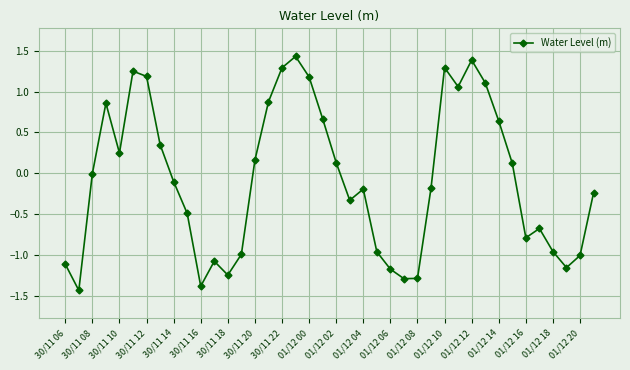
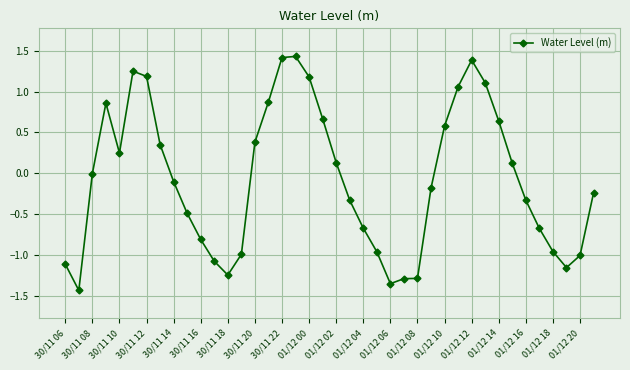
  {
    "30/11 06": -1.1,
    "30/11 08": 0.0,
    "30/11 10": 0.2,
    "30/11 12": 1.2,
    "30/11 14": -0.1,
-   "30/11 16": -1.4,
+   "30/11 16": -0.8,
    "30/11 18": -1.2,
-   "30/11 20": 0.2,
-   "30/11 22": 1.3,
+   "30/11 20": 0.4,
+   "30/11 22": 1.4,
    "01/12 00": 1.2,
    "01/12 02": 0.1,
-   "01/12 04": -0.2,
-   "01/12 06": -1.2,
+   "01/12 04": -0.7,
+   "01/12 06": -1.4,
    "01/12 08": -1.3,
-   "01/12 10": 1.3,
+   "01/12 10": 0.6,
    "01/12 12": 1.4,
    "01/12 14": 0.6,
-   "01/12 16": -0.8,
+   "01/12 16": -0.3,
    "01/12 18": -1.0,
    "01/12 20": -1.0
  }
